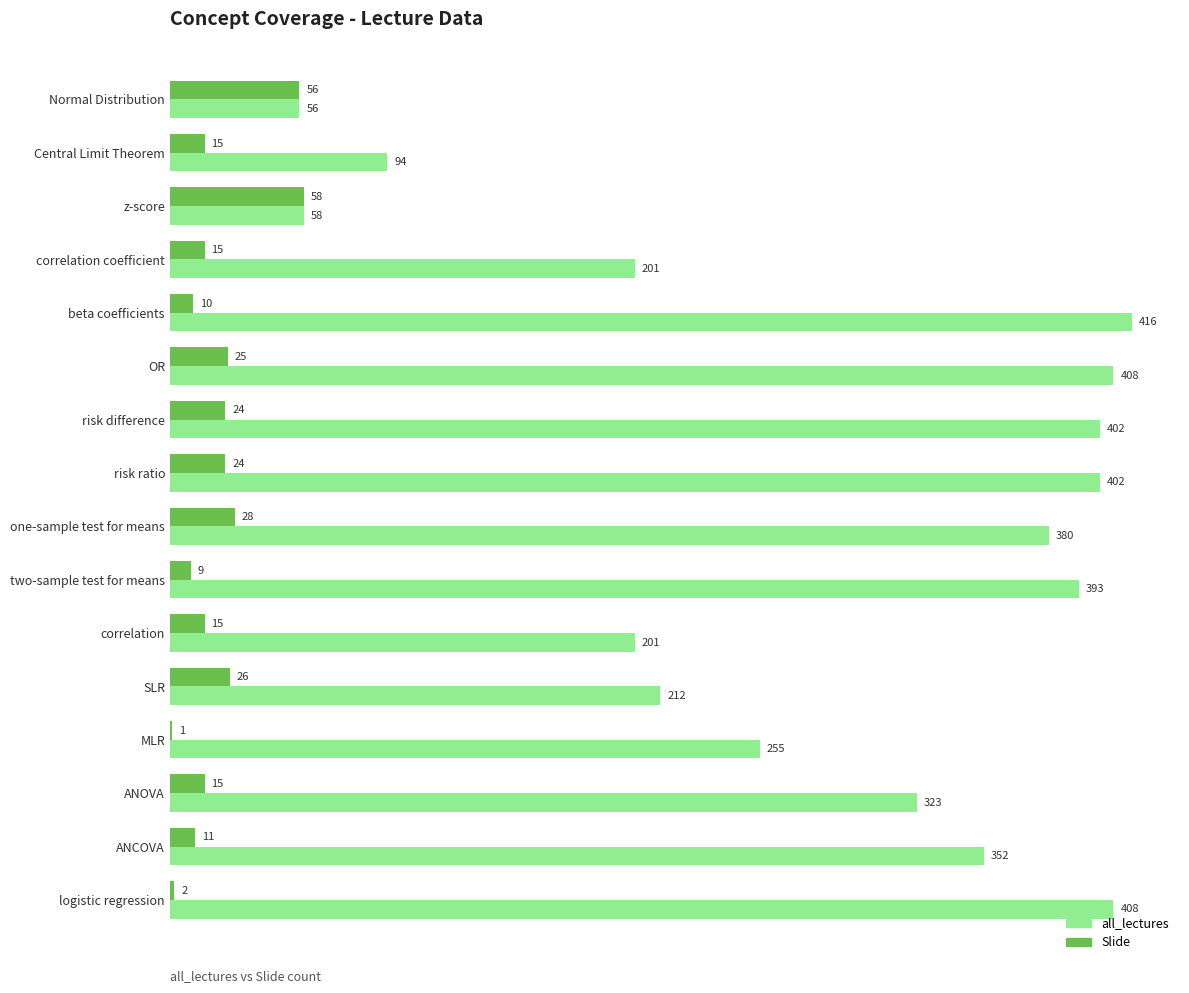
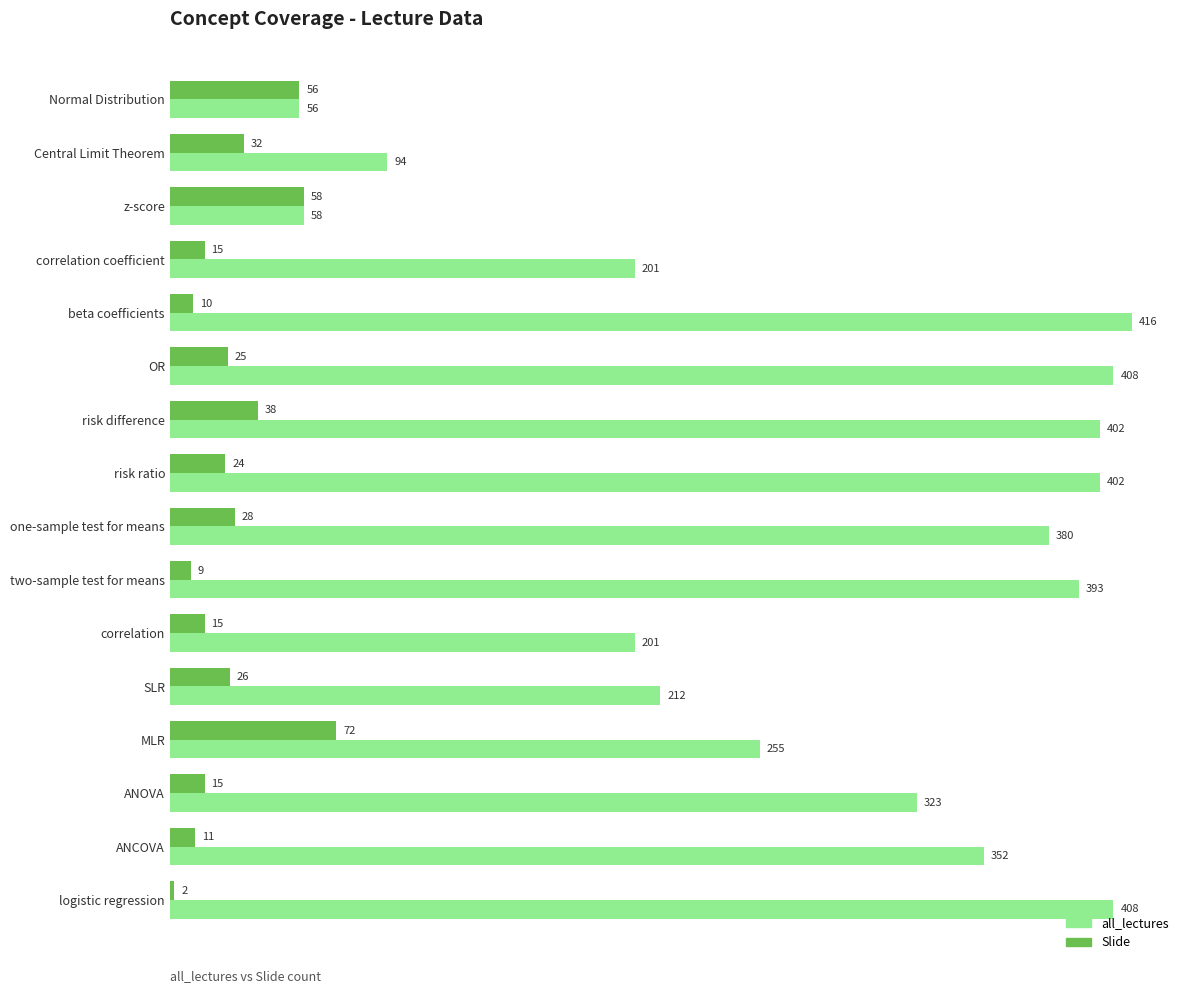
  {
    "all_lectures": {
      "Normal Distribution": 56,
      "Central Limit Theorem": 94,
      "z-score": 58,
      "correlation coefficient": 201,
      "beta coefficients": 416,
      "OR": 408,
      "risk difference": 402,
      "risk ratio": 402,
      "one-sample test for means": 380,
      "two-sample test for means": 393,
      "correlation": 201,
      "SLR": 212,
      "MLR": 255,
      "ANOVA": 323,
      "ANCOVA": 352,
      "logistic regression": 408
    },
    "Slide": {
      "Normal Distribution": 56,
-     "Central Limit Theorem": 15,
+     "Central Limit Theorem": 32,
      "z-score": 58,
      "correlation coefficient": 15,
      "beta coefficients": 10,
      "OR": 25,
-     "risk difference": 24,
+     "risk difference": 38,
      "risk ratio": 24,
      "one-sample test for means": 28,
      "two-sample test for means": 9,
      "correlation": 15,
      "SLR": 26,
-     "MLR": 1,
+     "MLR": 72,
      "ANOVA": 15,
      "ANCOVA": 11,
      "logistic regression": 2
    }
  }
